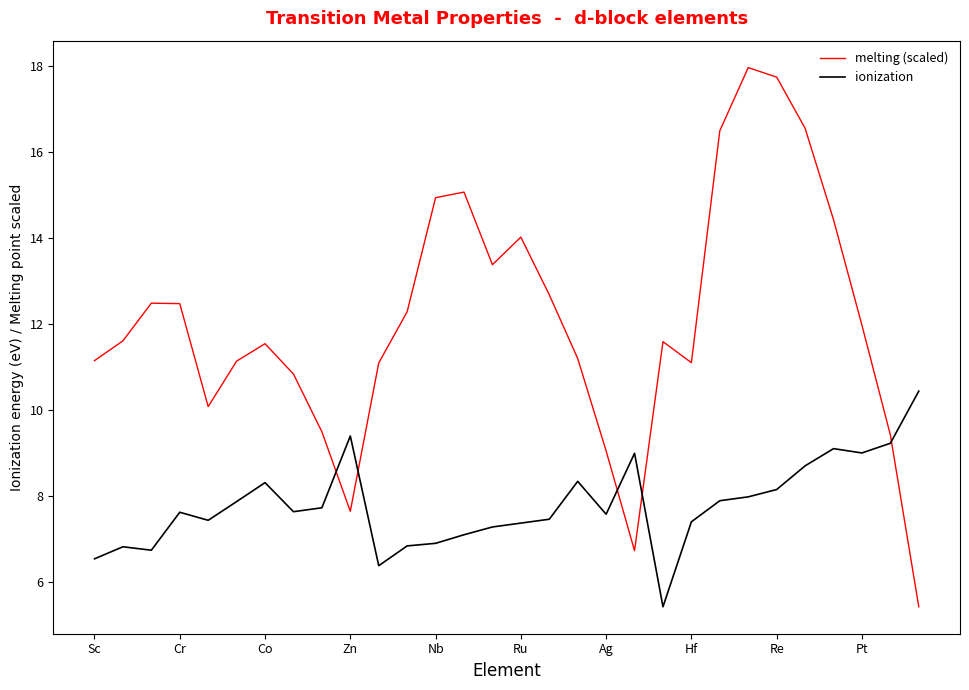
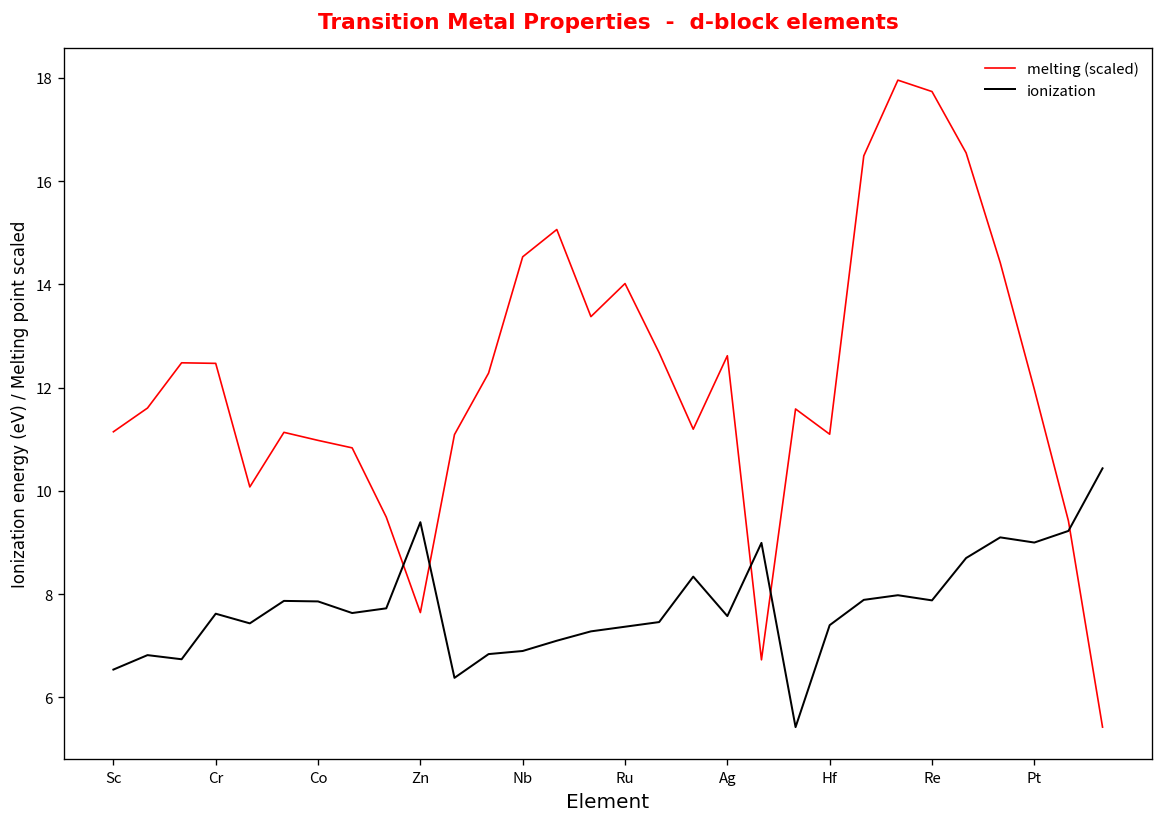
  {
    "melting (scaled)": {
      "Sc": 11.1,
      "Cr": 12.5,
-     "Co": 11.5,
+     "Co": 11.0,
      "Zn": 7.6,
-     "Nb": 14.9,
+     "Nb": 14.5,
      "Ru": 14.0,
-     "Ag": 9.0,
+     "Ag": 12.6,
      "Hf": 11.1,
      "Re": 17.7,
      "Pt": 12.0
    },
    "ionization": {
      "Sc": 6.5,
      "Cr": 7.6,
-     "Co": 8.3,
+     "Co": 7.9,
      "Zn": 9.4,
      "Nb": 6.9,
      "Ru": 7.4,
      "Ag": 7.6,
      "Hf": 7.4,
-     "Re": 8.2,
+     "Re": 7.9,
      "Pt": 9.0
    }
  }
